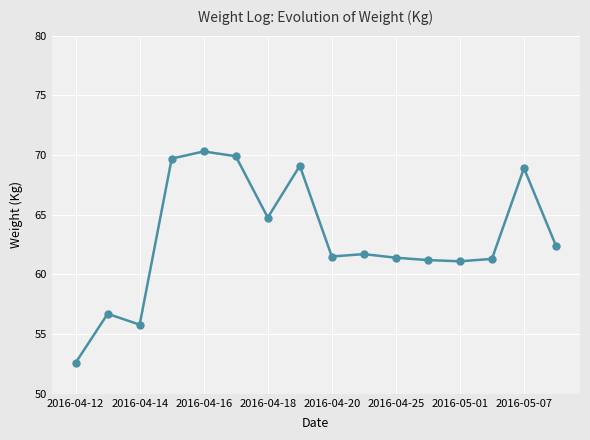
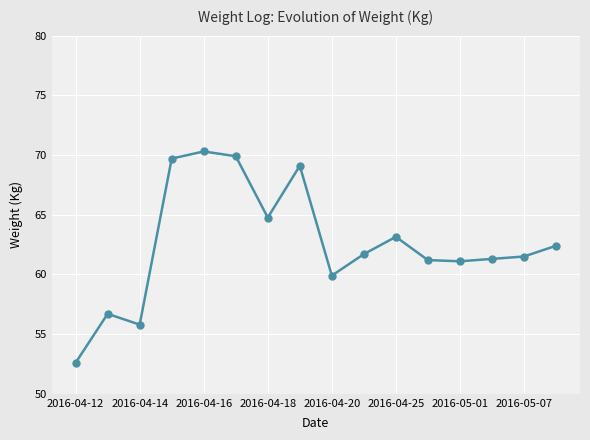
  {
    "2016-04-12": 52.6,
    "2016-04-14": 55.8,
    "2016-04-16": 70.3,
    "2016-04-18": 64.8,
-   "2016-04-20": 61.5,
-   "2016-04-25": 61.4,
+   "2016-04-20": 59.9,
+   "2016-04-25": 63.1,
    "2016-05-01": 61.1,
-   "2016-05-07": 68.9
+   "2016-05-07": 61.5
  }
